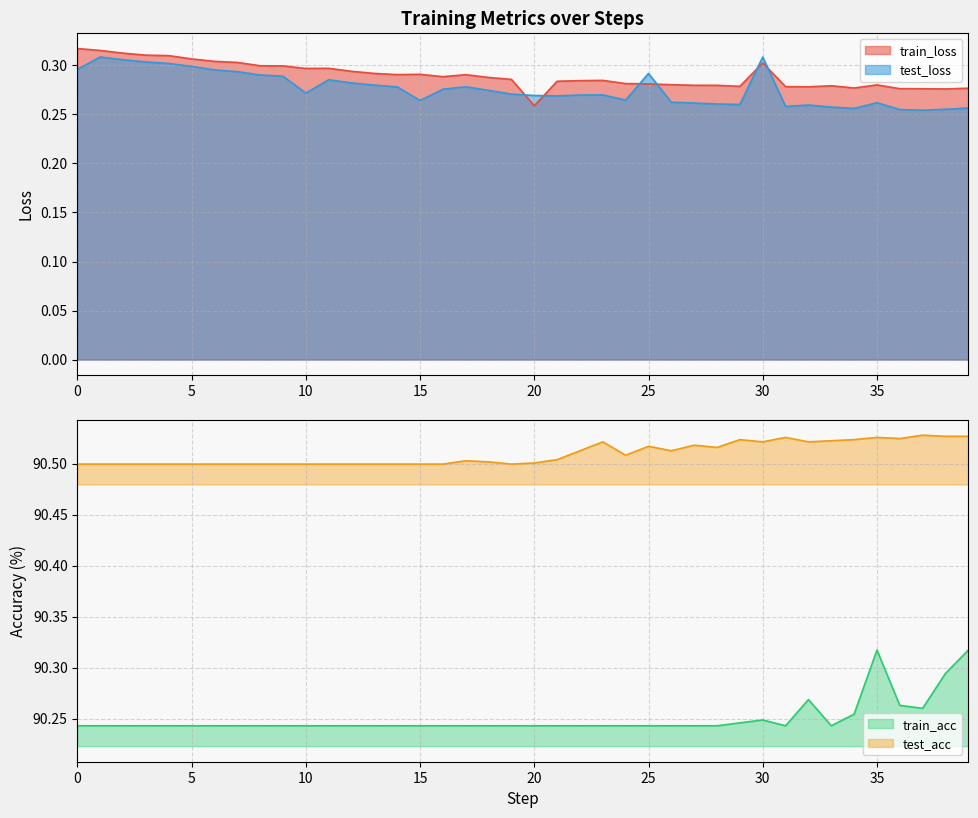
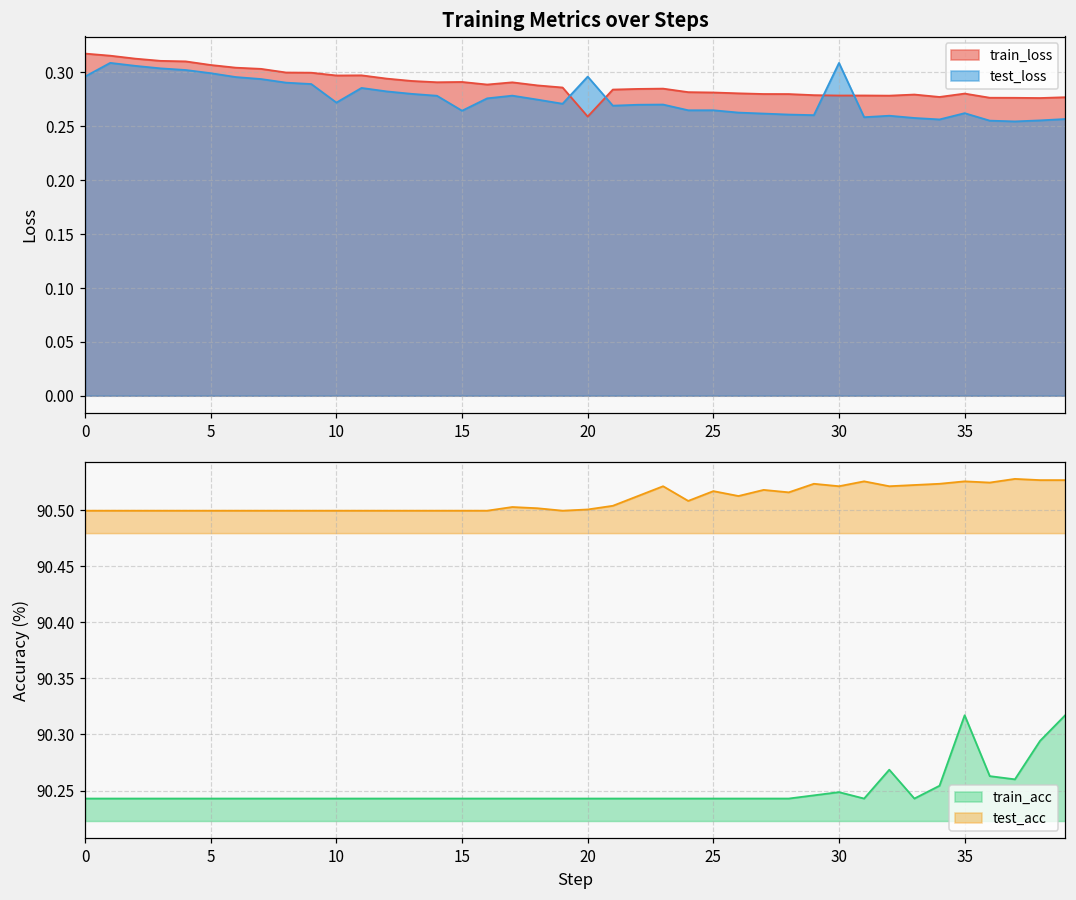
  {
    "Training Metrics over Steps": {
      "train_loss": {
        "0": 0.32,
        "5": 0.31,
        "10": 0.30,
        "15": 0.29,
        "20": 0.26,
        "25": 0.28,
-       "30": 0.30,
+       "30": 0.28,
        "35": 0.28
      },
      "test_loss": {
        "0": 0.30,
        "5": 0.30,
        "10": 0.27,
        "15": 0.26,
-       "20": 0.27,
-       "25": 0.29,
+       "20": 0.30,
+       "25": 0.26,
        "30": 0.31,
        "35": 0.26
      }
    }
  }
